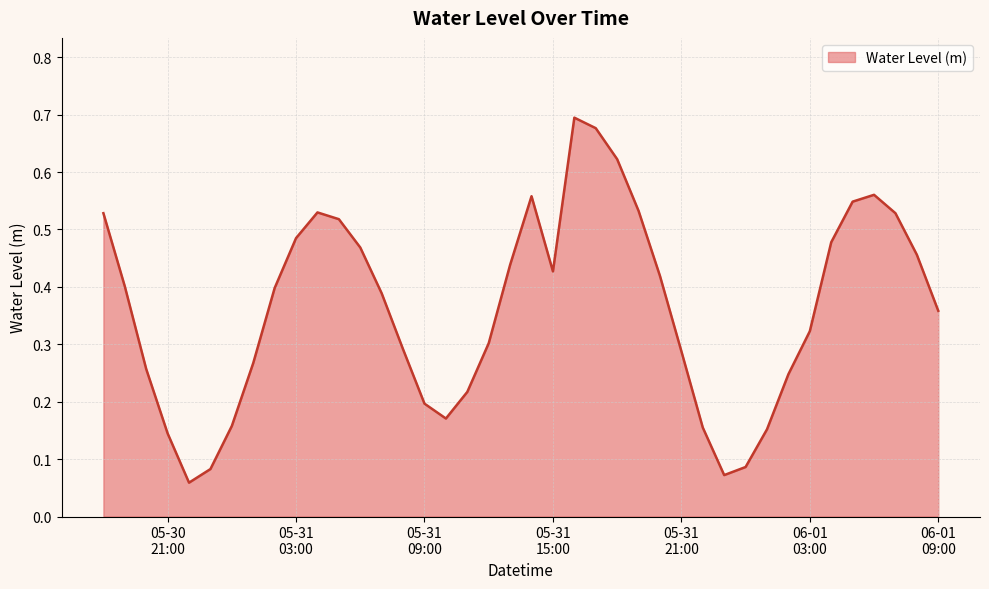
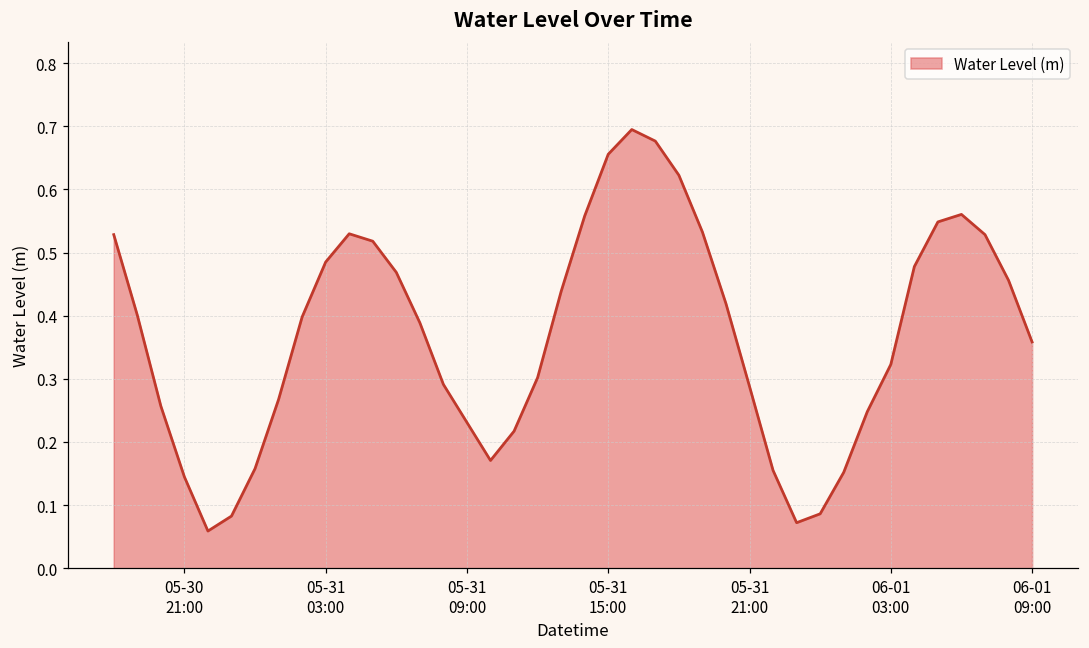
  {
    "05-30 21:00": 0.14,
    "05-31 03:00": 0.48,
-   "05-31 09:00": 0.20,
-   "05-31 15:00": 0.43,
+   "05-31 09:00": 0.23,
+   "05-31 15:00": 0.66,
    "05-31 21:00": 0.29,
    "06-01 03:00": 0.32,
    "06-01 09:00": 0.36
  }
